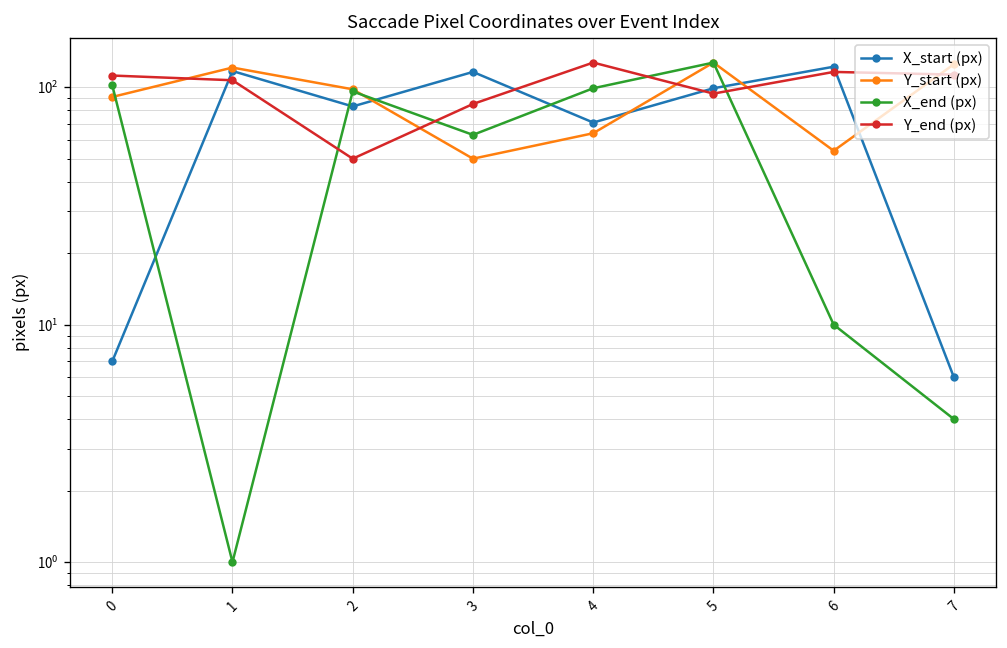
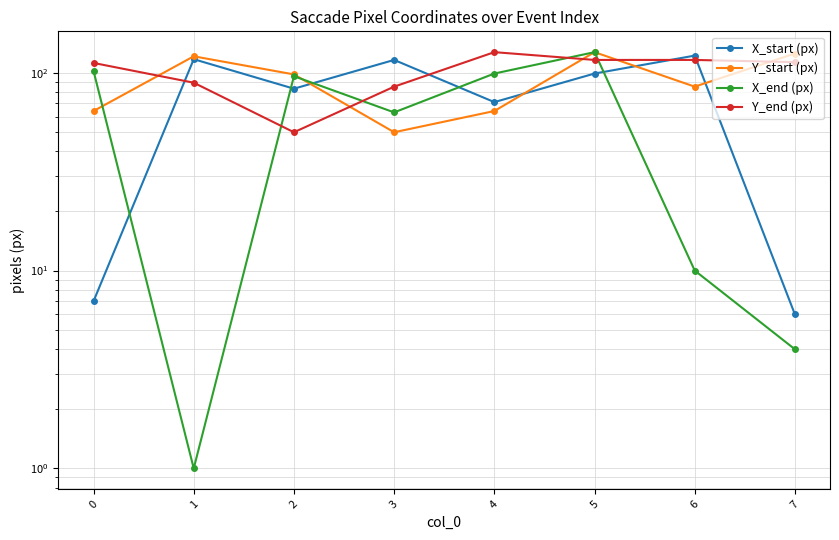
  {
    "X_start (px)": {
      "0": 7,
      "1": 120,
      "2": 83,
      "3": 120,
      "4": 71,
      "5": 100,
      "6": 120,
      "7": 6
    },
    "Y_start (px)": {
-     "0": 90,
+     "0": 64,
      "1": 120,
      "3": 50,
      "4": 64,
-     "6": 54
+     "6": 85
    },
    "X_end (px)": {
      "0": 100,
      "1": 1,
      "3": 63,
      "4": 100,
      "6": 10,
      "7": 4
    },
    "Y_end (px)": {
      "0": 110,
-     "1": 110,
+     "1": 90,
      "2": 50,
      "3": 85,
      "4": 130,
-     "5": 90,
+     "5": 120,
      "6": 120
    }
  }
